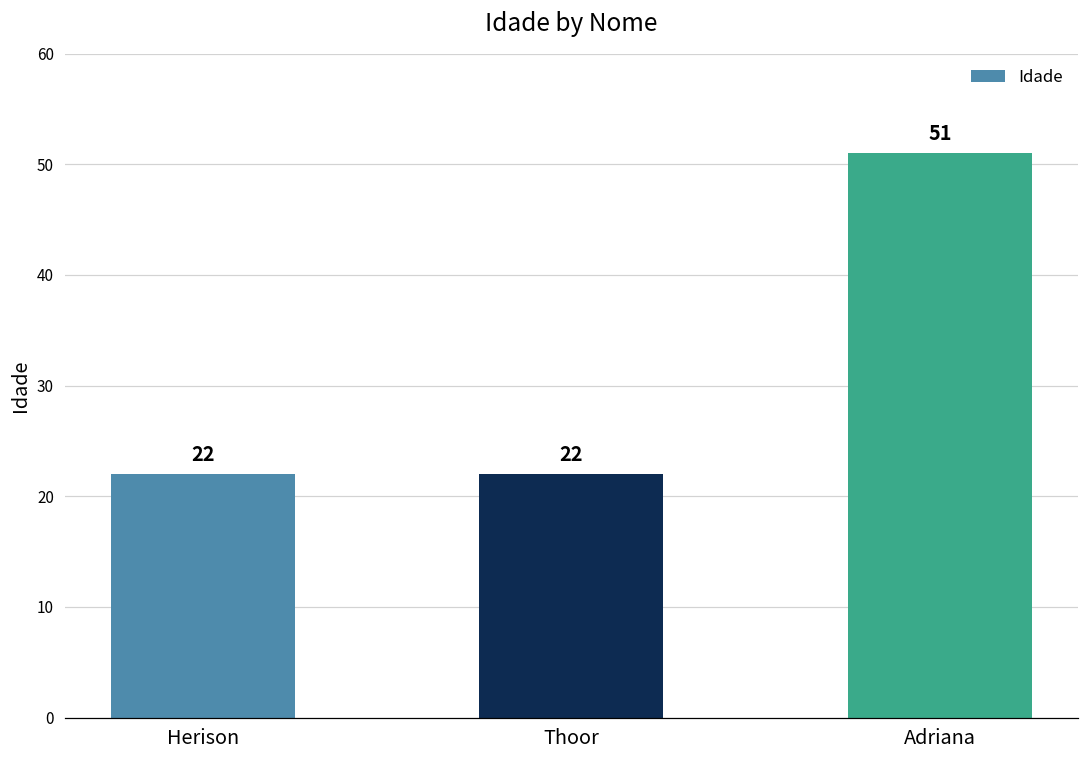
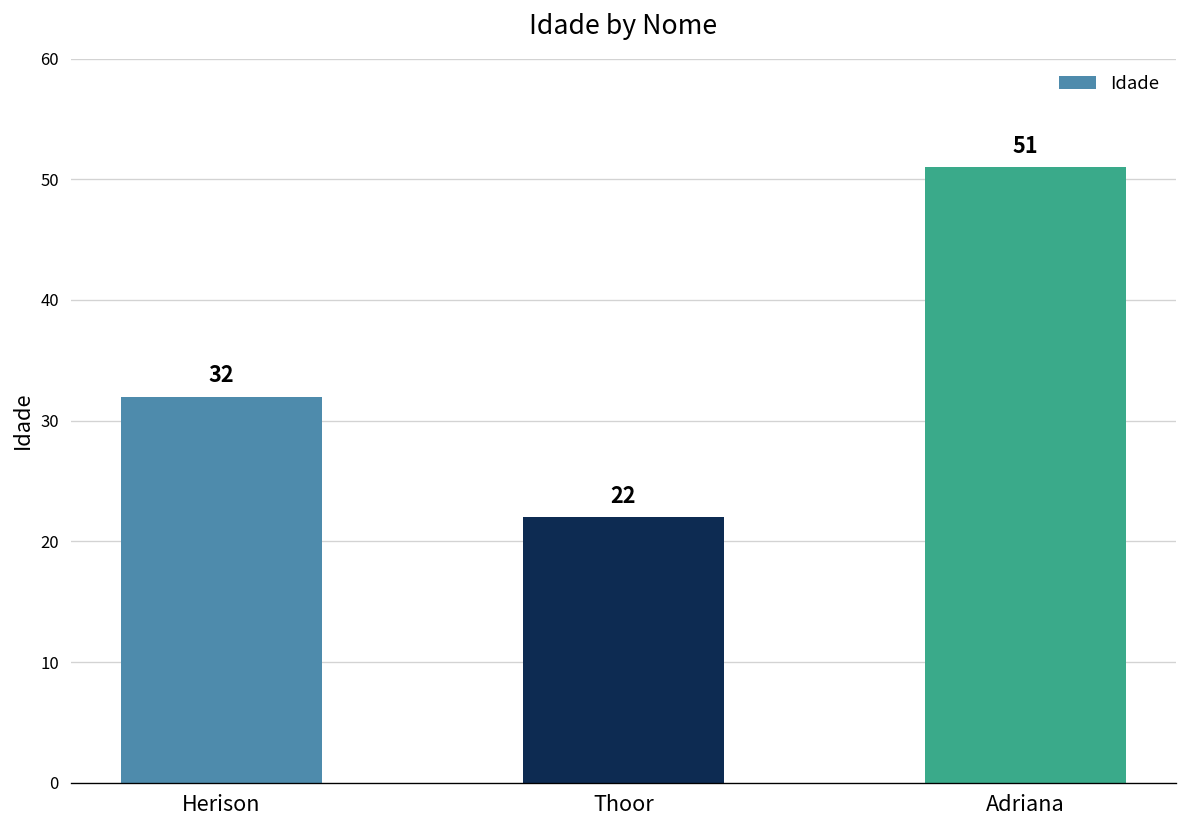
  {
-   "Herison": 22,
+   "Herison": 32,
    "Thoor": 22,
    "Adriana": 51
  }
